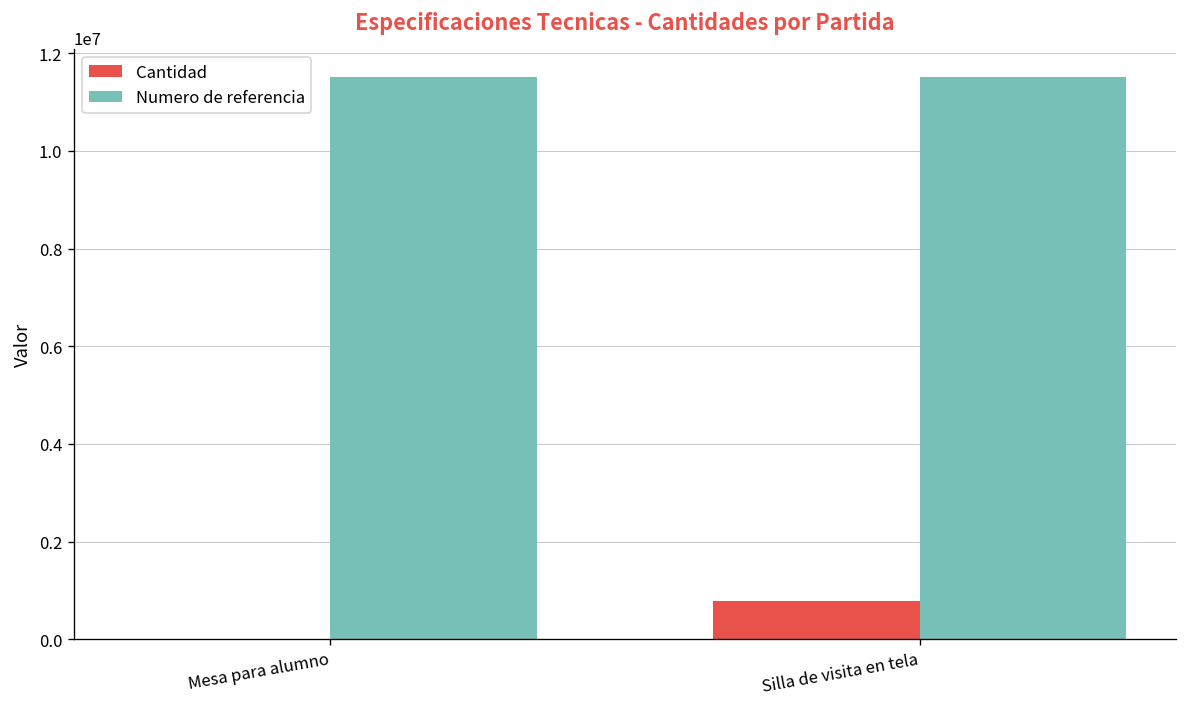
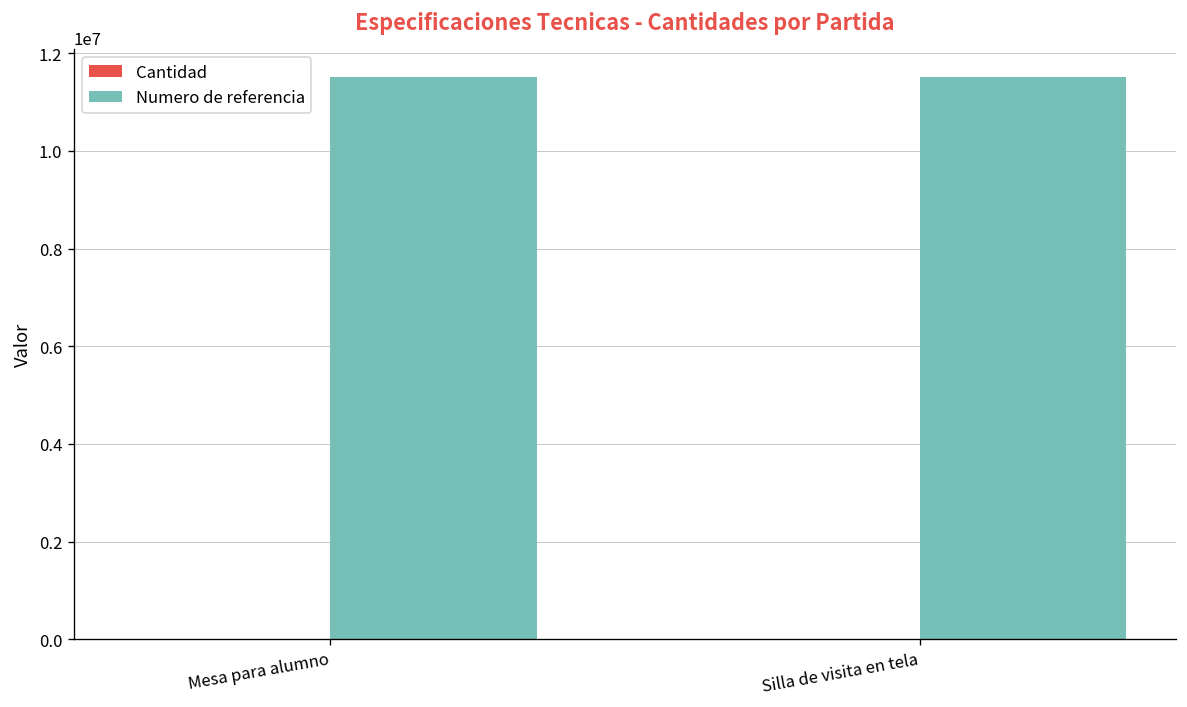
  {
    "Cantidad": {
-     "Silla de visita en tela": 800000
+     "Silla de visita en tela": 0
    },
    "Numero de referencia": {
      "Mesa para alumno": 11500000,
      "Silla de visita en tela": 11500000
    }
  }
